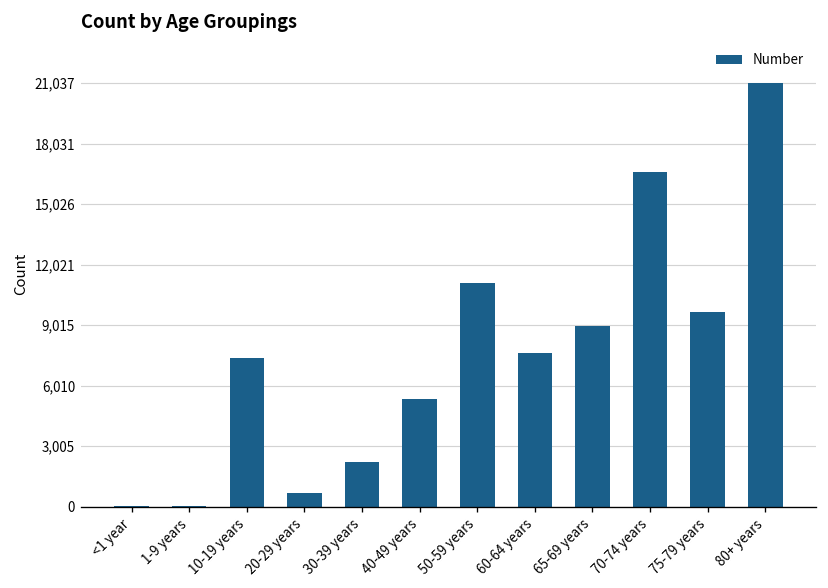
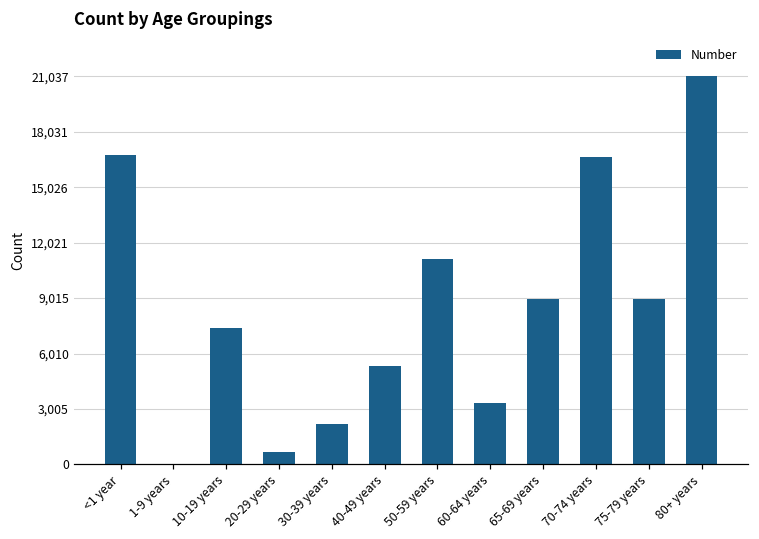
  {
-   "<1 year": "0",
+   "<1 year": "16,800",
    "10-19 years": "7,400",
    "20-29 years": "700",
    "30-39 years": "2,200",
    "40-49 years": "5,300",
    "50-59 years": "11,100",
-   "60-64 years": "7,700",
+   "60-64 years": "3,300",
    "65-69 years": "9,000",
    "70-74 years": "16,700",
-   "75-79 years": "9,700",
+   "75-79 years": "9,000",
    "80+ years": "21,000"
  }
